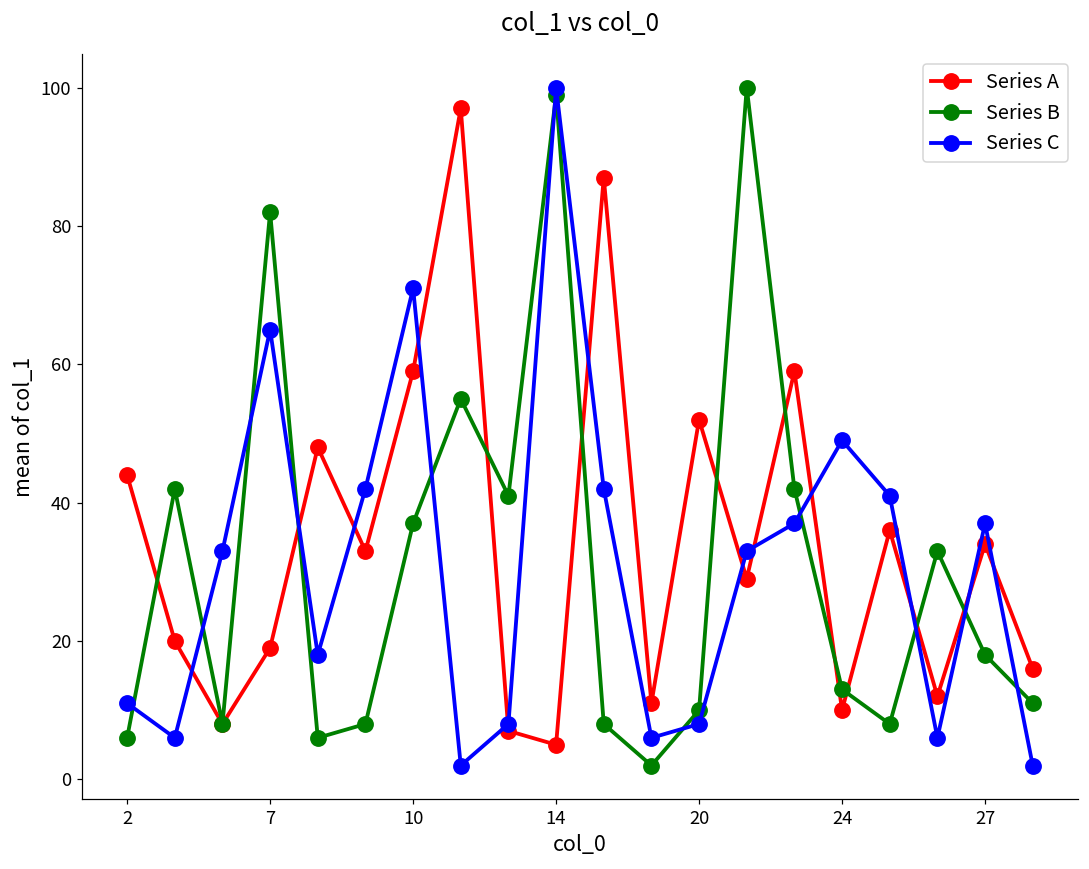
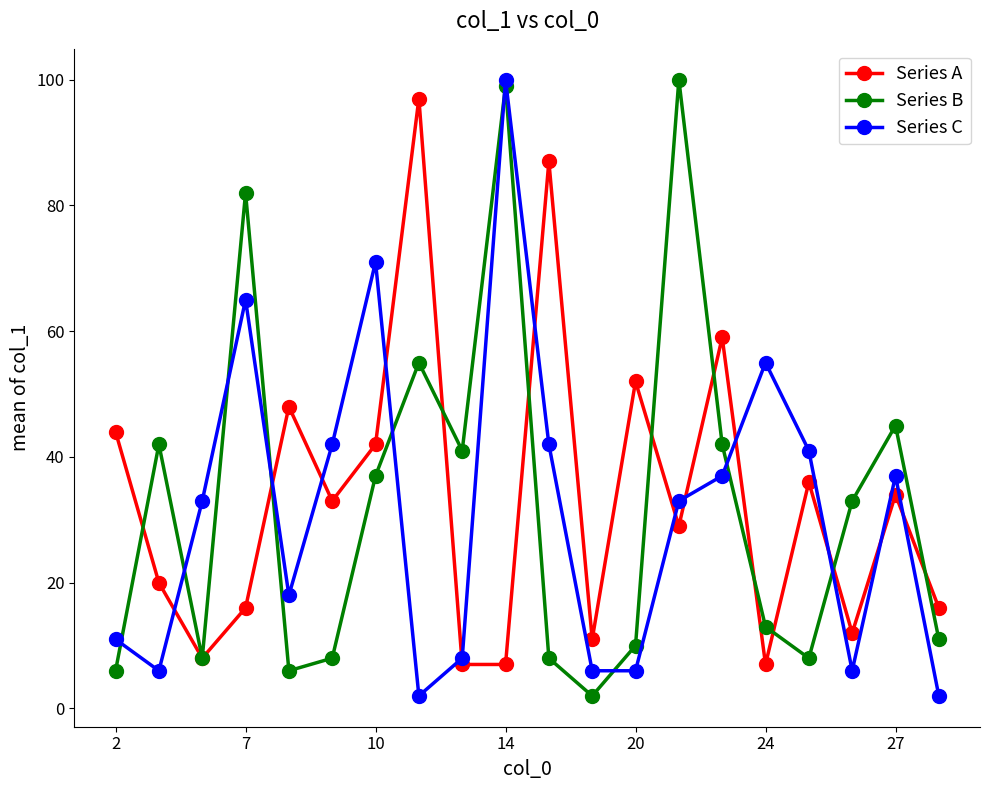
  {
    "Series A": {
      "2": 44,
-     "7": 19,
-     "10": 59,
-     "14": 5,
+     "7": 16,
+     "10": 42,
+     "14": 7,
      "20": 52,
-     "24": 10,
+     "24": 7,
      "27": 34
    },
    "Series B": {
      "2": 6,
      "7": 82,
      "10": 37,
      "14": 99,
      "20": 10,
      "24": 13,
-     "27": 18
+     "27": 45
    },
    "Series C": {
      "2": 11,
      "7": 65,
      "10": 71,
      "14": 100,
-     "20": 8,
-     "24": 49,
+     "20": 6,
+     "24": 55,
      "27": 37
    }
  }
